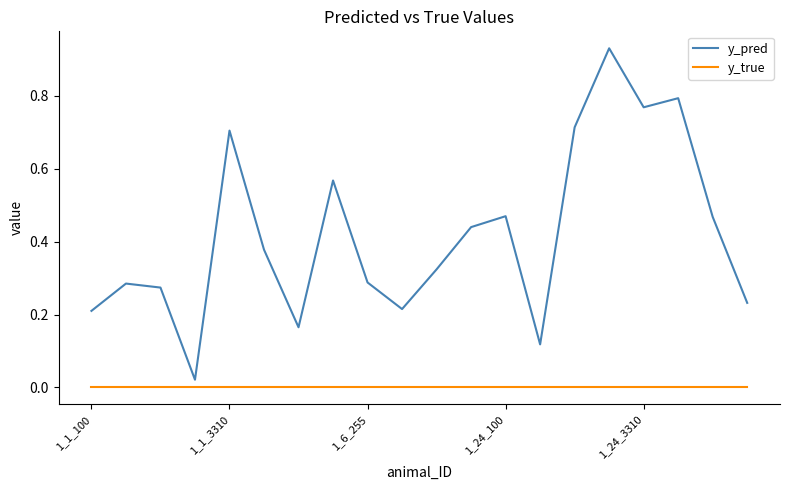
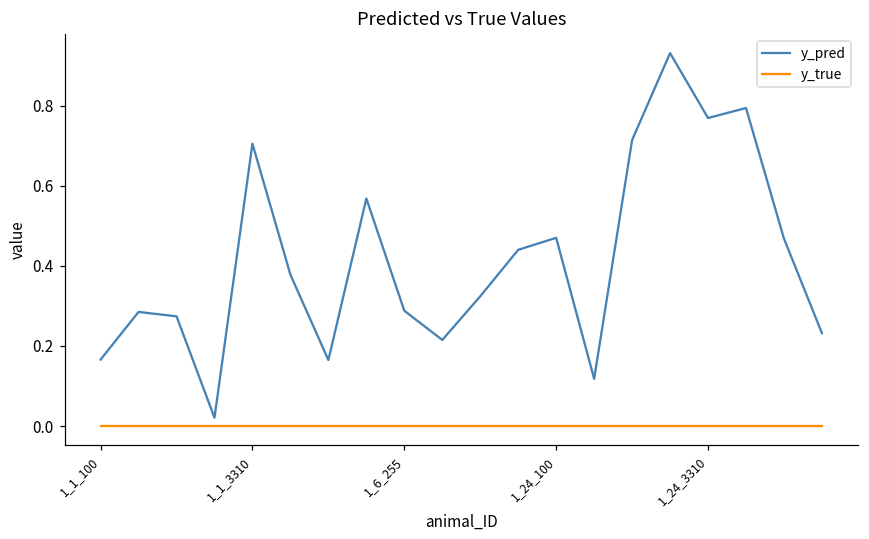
  {
    "y_pred": {
-     "1_1_100": 0.21,
+     "1_1_100": 0.17,
      "1_1_3310": 0.71,
      "1_6_255": 0.29,
      "1_24_100": 0.47,
      "1_24_3310": 0.77
    },
    "y_true": {
      "1_1_100": 0.00,
      "1_1_3310": 0.00,
      "1_6_255": 0.00,
      "1_24_100": 0.00,
      "1_24_3310": 0.00
    }
  }
